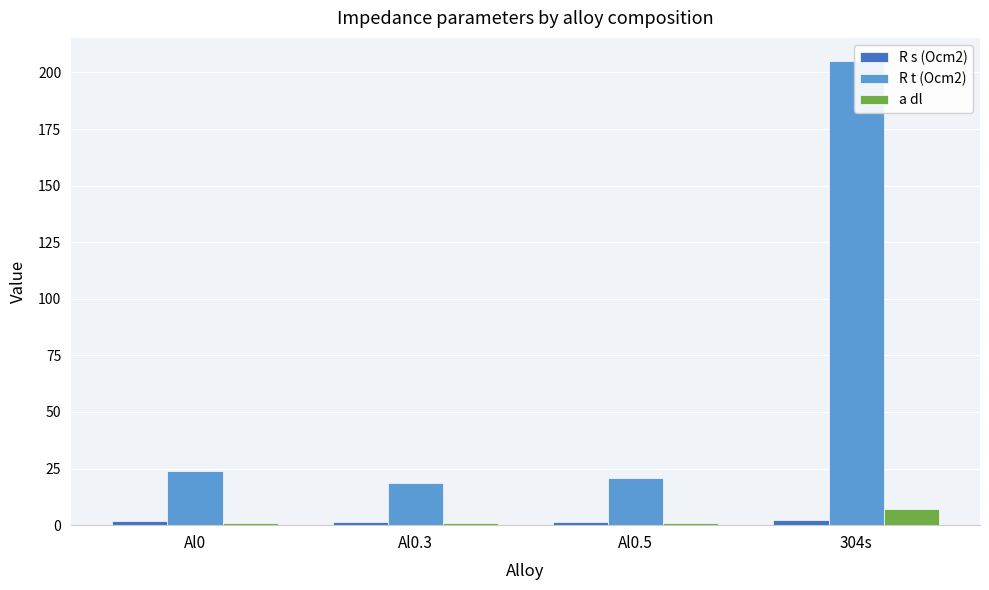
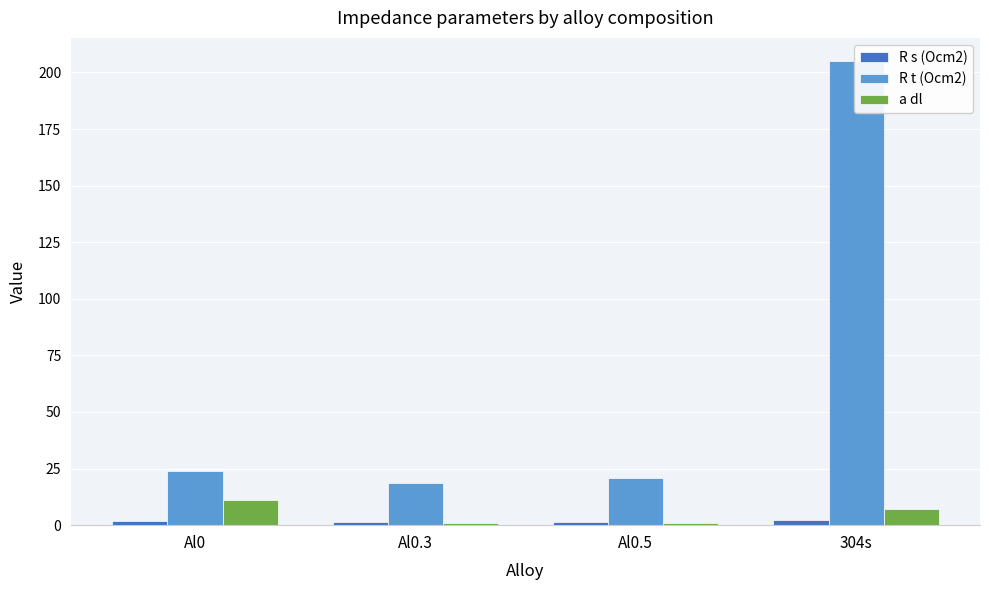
  {
    "a dl": {
-     "Al0": 1,
+     "Al0": 11,
      "304s": 7
    }
  }
